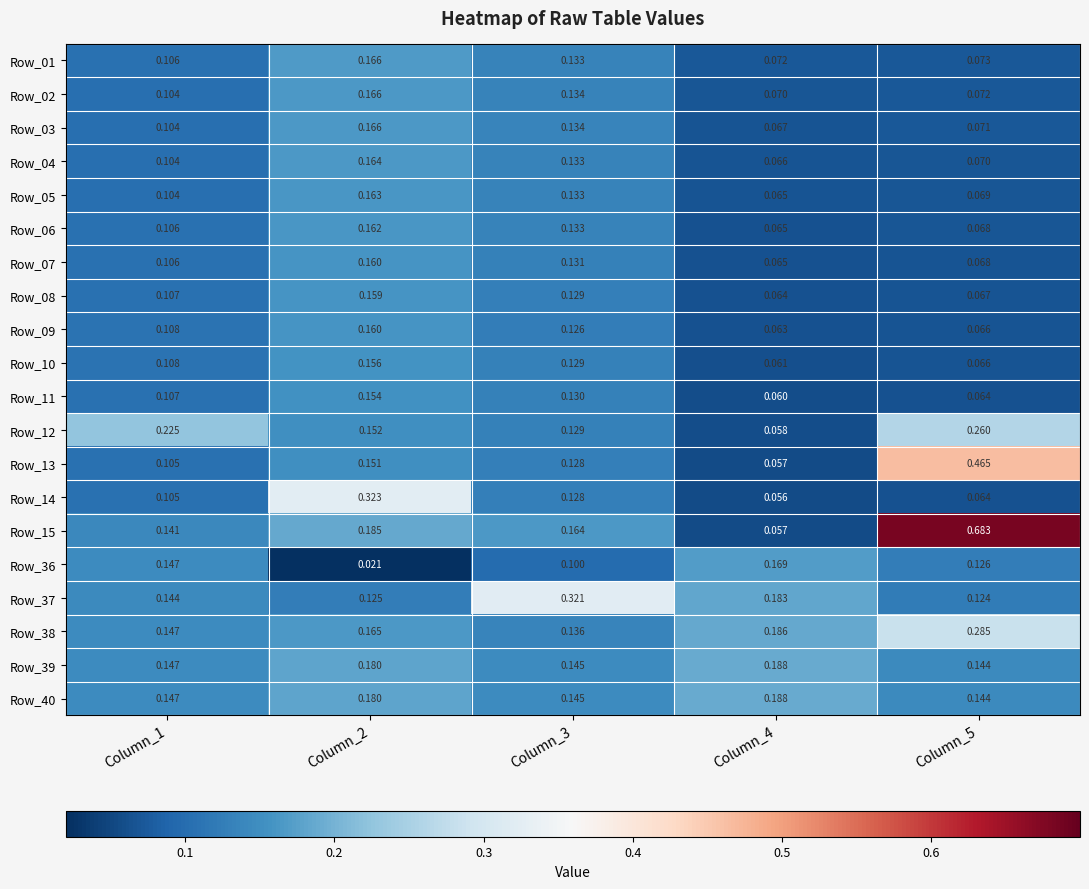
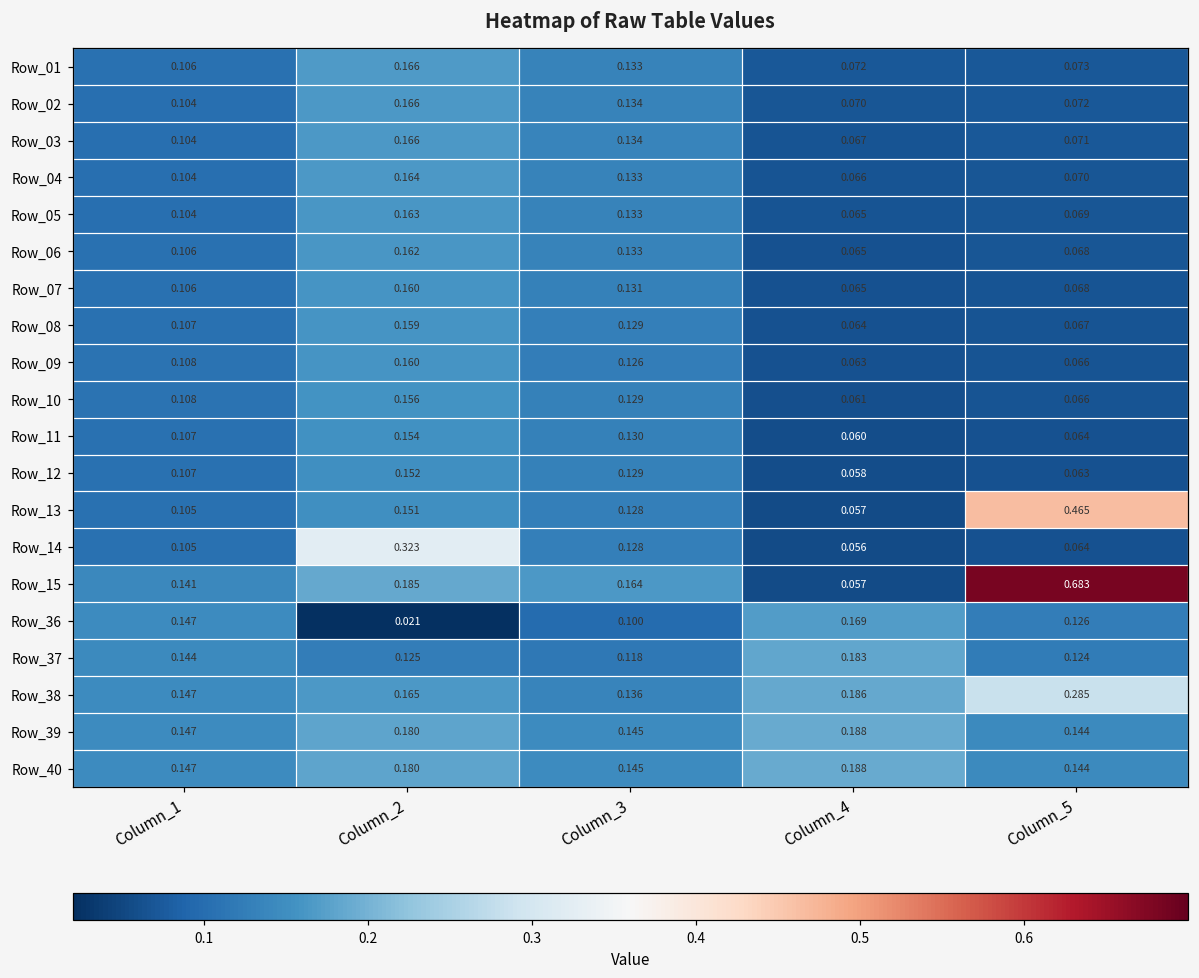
  {
    "Row_01": {
      "Column_1": 0.106,
      "Column_2": 0.166,
      "Column_3": 0.133,
      "Column_4": 0.072,
      "Column_5": 0.073
    },
    "Row_02": {
      "Column_1": 0.104,
      "Column_2": 0.166,
      "Column_3": 0.134,
      "Column_4": 0.070,
      "Column_5": 0.072
    },
    "Row_03": {
      "Column_1": 0.104,
      "Column_2": 0.166,
      "Column_3": 0.134,
      "Column_4": 0.067,
      "Column_5": 0.071
    },
    "Row_04": {
      "Column_1": 0.104,
      "Column_2": 0.164,
      "Column_3": 0.133,
      "Column_4": 0.066,
      "Column_5": 0.070
    },
    "Row_05": {
      "Column_1": 0.104,
      "Column_2": 0.163,
      "Column_3": 0.133,
      "Column_4": 0.065,
      "Column_5": 0.069
    },
    "Row_06": {
      "Column_1": 0.106,
      "Column_2": 0.162,
      "Column_3": 0.133,
      "Column_4": 0.065,
      "Column_5": 0.068
    },
    "Row_07": {
      "Column_1": 0.106,
      "Column_2": 0.160,
      "Column_3": 0.131,
      "Column_4": 0.065,
      "Column_5": 0.068
    },
    "Row_08": {
      "Column_1": 0.107,
      "Column_2": 0.159,
      "Column_3": 0.129,
      "Column_4": 0.064,
      "Column_5": 0.067
    },
    "Row_09": {
      "Column_1": 0.108,
      "Column_2": 0.160,
      "Column_3": 0.126,
      "Column_4": 0.063,
      "Column_5": 0.066
    },
    "Row_10": {
      "Column_1": 0.108,
      "Column_2": 0.156,
      "Column_3": 0.129,
      "Column_4": 0.061,
      "Column_5": 0.066
    },
    "Row_11": {
      "Column_1": 0.107,
      "Column_2": 0.154,
      "Column_3": 0.130,
      "Column_4": 0.060,
      "Column_5": 0.064
    },
    "Row_12": {
-     "Column_1": 0.225,
+     "Column_1": 0.107,
      "Column_2": 0.152,
      "Column_3": 0.129,
      "Column_4": 0.058,
-     "Column_5": 0.260
+     "Column_5": 0.063
    },
    "Row_13": {
      "Column_1": 0.105,
      "Column_2": 0.151,
      "Column_3": 0.128,
      "Column_4": 0.057,
      "Column_5": 0.465
    },
    "Row_14": {
      "Column_1": 0.105,
      "Column_2": 0.323,
      "Column_3": 0.128,
      "Column_4": 0.056,
      "Column_5": 0.064
    },
    "Row_15": {
      "Column_1": 0.141,
      "Column_2": 0.185,
      "Column_3": 0.164,
      "Column_4": 0.057,
      "Column_5": 0.683
    },
    "Row_36": {
      "Column_1": 0.147,
      "Column_2": 0.021,
      "Column_3": 0.100,
      "Column_4": 0.169,
      "Column_5": 0.126
    },
    "Row_37": {
      "Column_1": 0.144,
      "Column_2": 0.125,
-     "Column_3": 0.321,
+     "Column_3": 0.118,
      "Column_4": 0.183,
      "Column_5": 0.124
    },
    "Row_38": {
      "Column_1": 0.147,
      "Column_2": 0.165,
      "Column_3": 0.136,
      "Column_4": 0.186,
      "Column_5": 0.285
    },
    "Row_39": {
      "Column_1": 0.147,
      "Column_2": 0.180,
      "Column_3": 0.145,
      "Column_4": 0.188,
      "Column_5": 0.144
    },
    "Row_40": {
      "Column_1": 0.147,
      "Column_2": 0.180,
      "Column_3": 0.145,
      "Column_4": 0.188,
      "Column_5": 0.144
    }
  }
